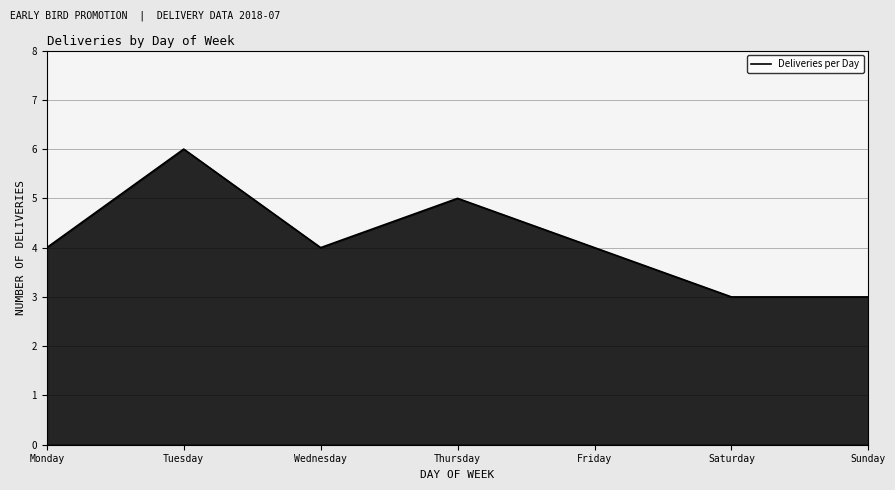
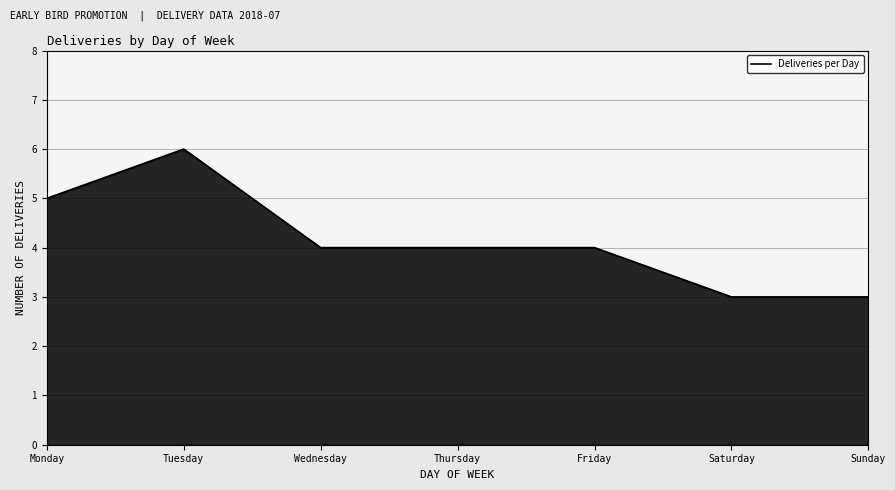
  {
-   "Monday": 4,
+   "Monday": 5,
    "Tuesday": 6,
    "Wednesday": 4,
-   "Thursday": 5,
+   "Thursday": 4,
    "Friday": 4,
    "Saturday": 3,
    "Sunday": 3
  }
